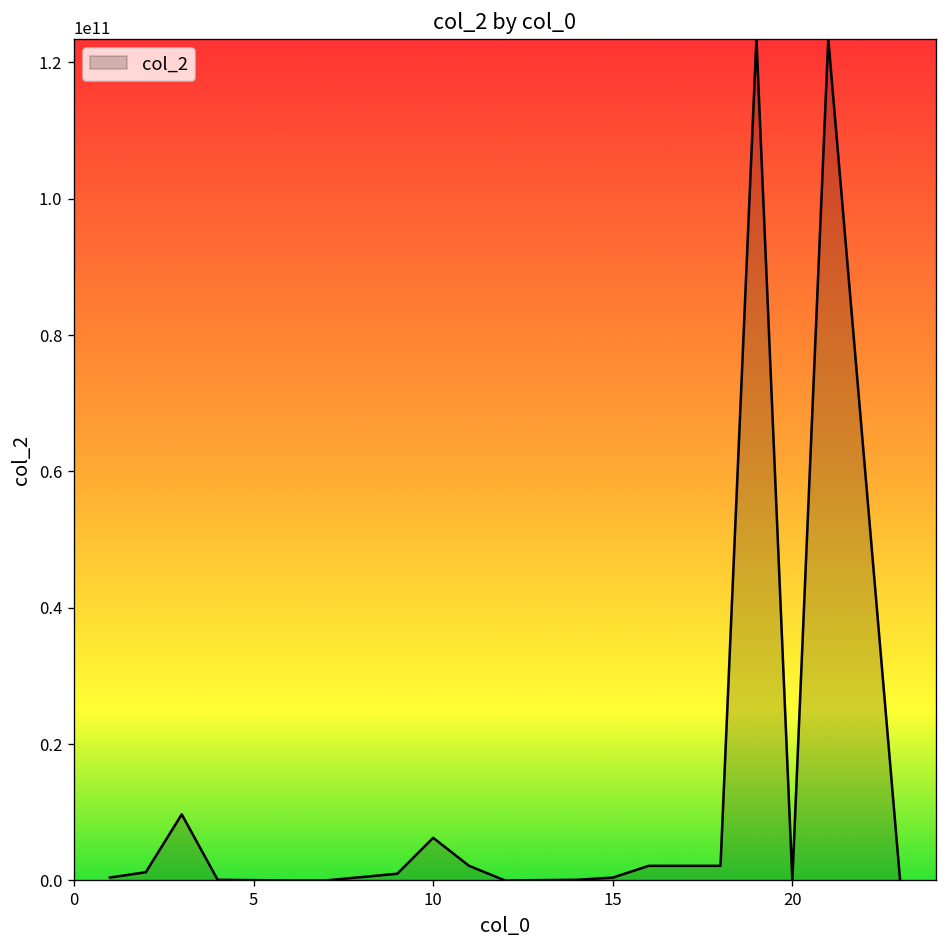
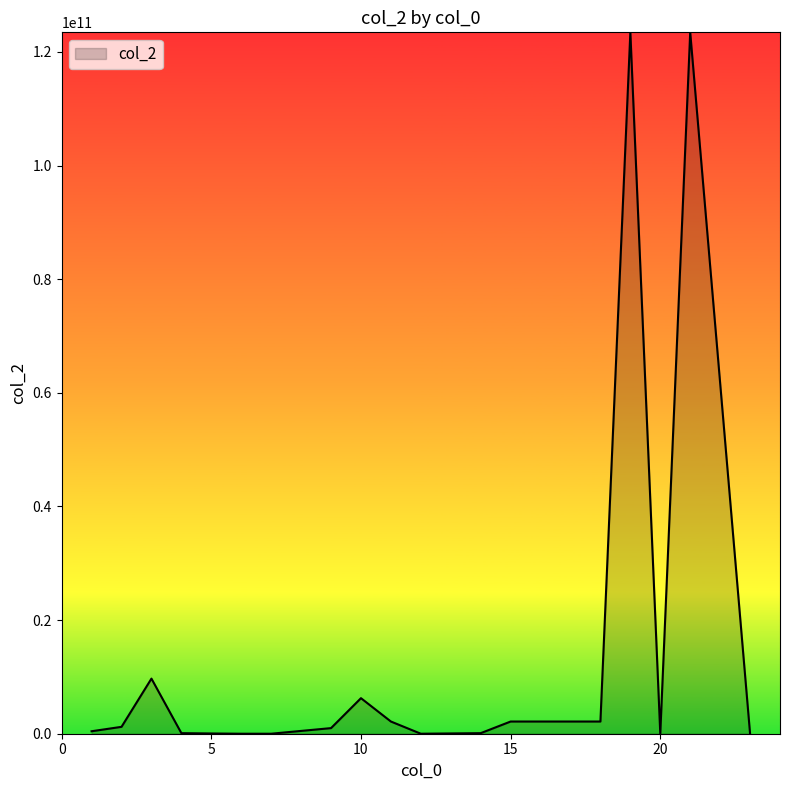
  {
    "5": 0,
    "10": 6000000000,
-   "15": 0,
+   "15": 2000000000,
    "20": 0
  }
